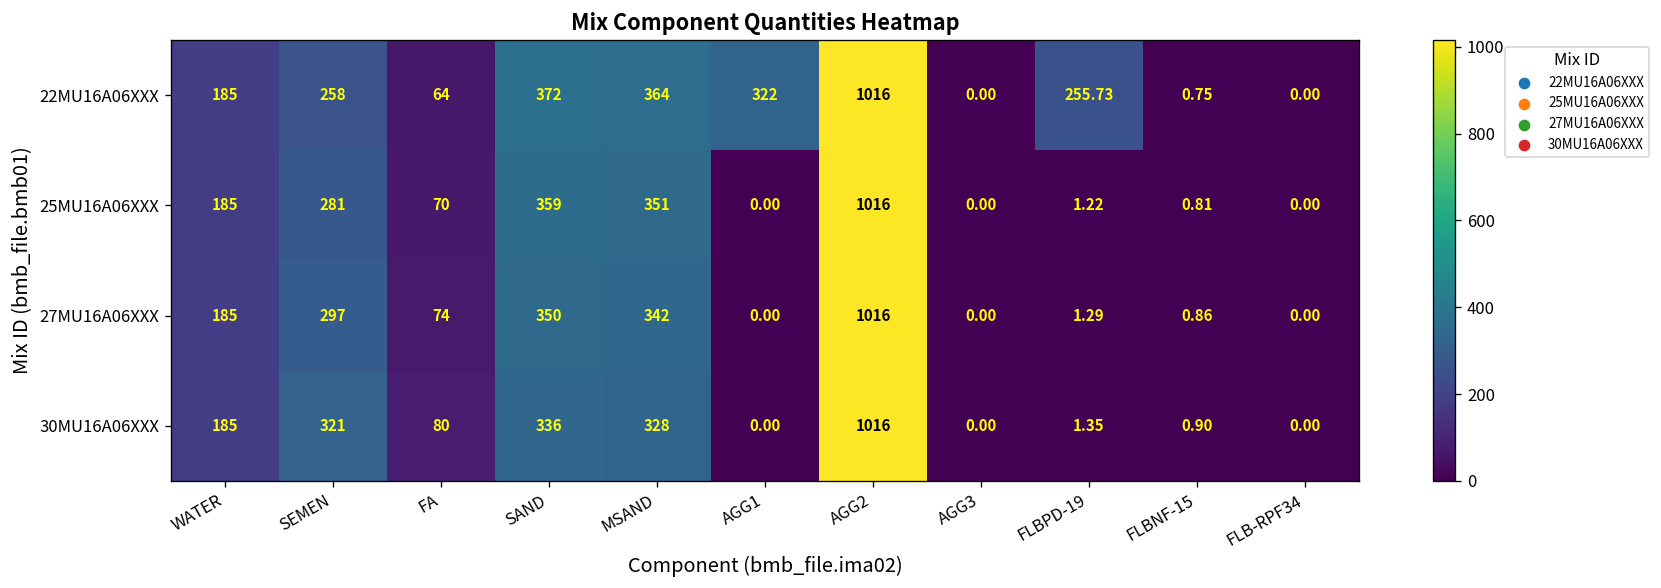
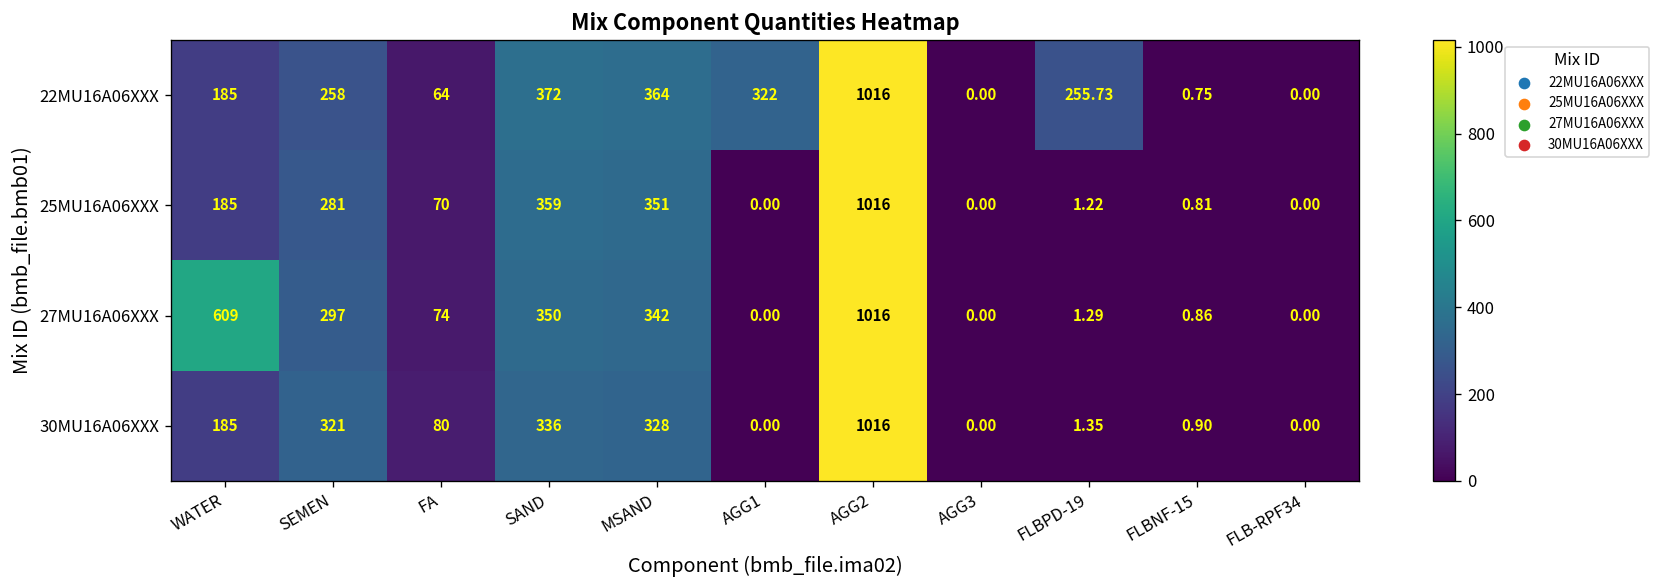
  {
    "22MU16A06XXX": {
      "WATER": 185,
      "SEMEN": 258,
      "FA": 64,
      "SAND": 372,
      "MSAND": 364,
      "AGG1": 322,
      "AGG2": 1016,
      "AGG3": 0.00,
      "FLBPD-19": 255.73,
      "FLBNF-15": 0.75,
      "FLB-RPF34": 0.00
    },
    "25MU16A06XXX": {
      "WATER": 185,
      "SEMEN": 281,
      "FA": 70,
      "SAND": 359,
      "MSAND": 351,
      "AGG1": 0.00,
      "AGG2": 1016,
      "AGG3": 0.00,
      "FLBPD-19": 1.22,
      "FLBNF-15": 0.81,
      "FLB-RPF34": 0.00
    },
    "27MU16A06XXX": {
-     "WATER": 185,
+     "WATER": 609,
      "SEMEN": 297,
      "FA": 74,
      "SAND": 350,
      "MSAND": 342,
      "AGG1": 0.00,
      "AGG2": 1016,
      "AGG3": 0.00,
      "FLBPD-19": 1.29,
      "FLBNF-15": 0.86,
      "FLB-RPF34": 0.00
    },
    "30MU16A06XXX": {
      "WATER": 185,
      "SEMEN": 321,
      "FA": 80,
      "SAND": 336,
      "MSAND": 328,
      "AGG1": 0.00,
      "AGG2": 1016,
      "AGG3": 0.00,
      "FLBPD-19": 1.35,
      "FLBNF-15": 0.90,
      "FLB-RPF34": 0.00
    }
  }
